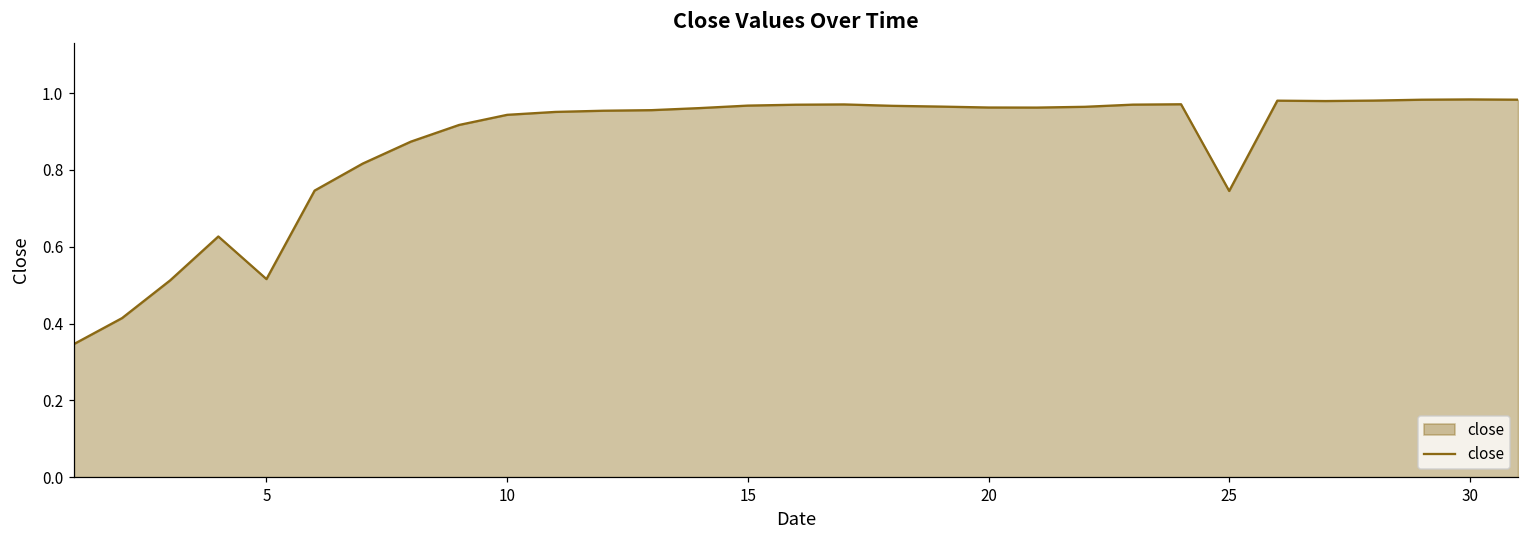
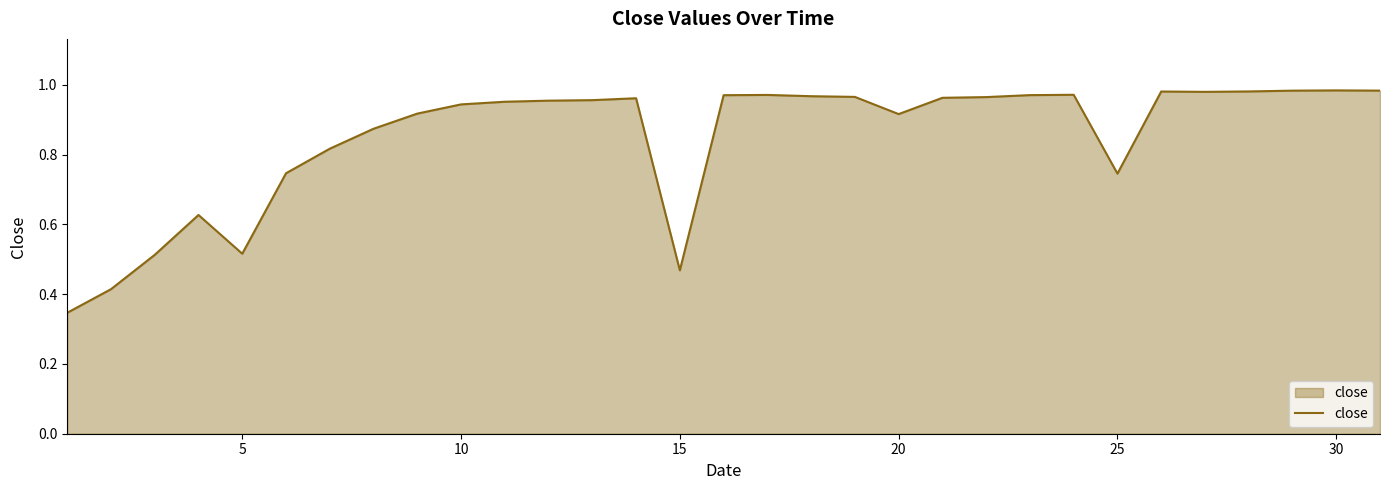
  {
    "5": 0.52,
    "10": 0.94,
-   "15": 0.97,
-   "20": 0.96,
+   "15": 0.47,
+   "20": 0.92,
    "25": 0.75,
    "30": 0.98
  }
